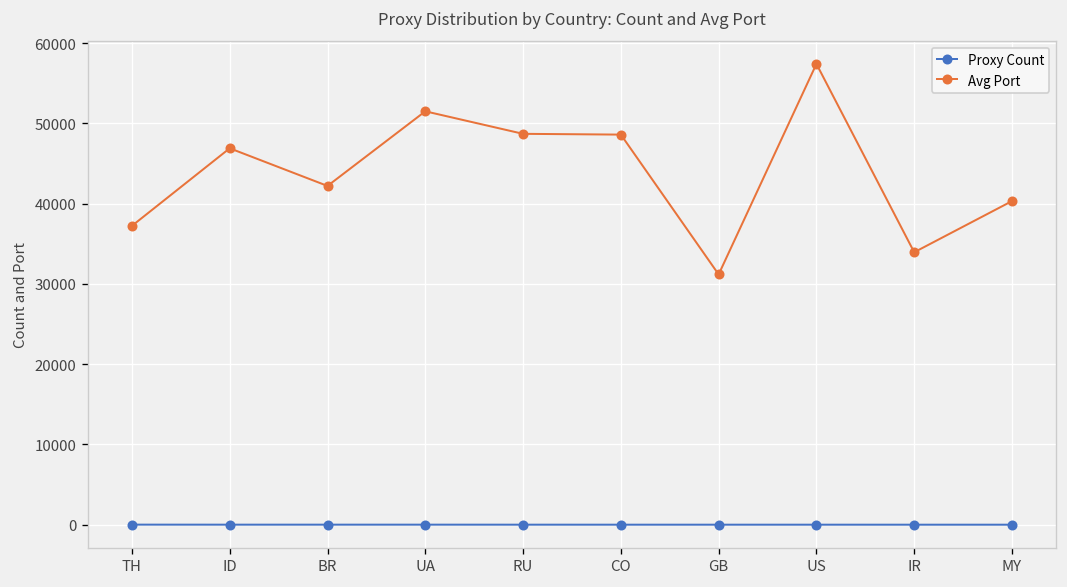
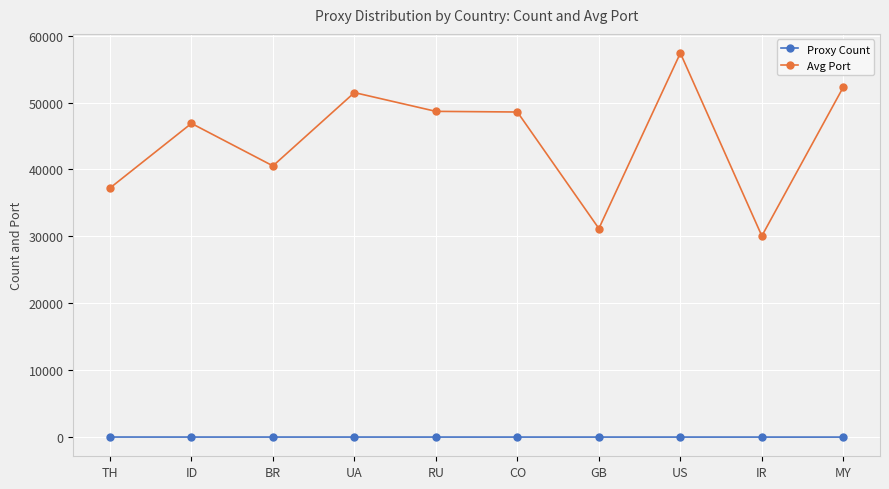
  {
    "Proxy Count": {
      "TH": 0,
      "ID": 0,
      "BR": 0,
      "UA": 0,
      "RU": 0,
      "CO": 0,
      "GB": 0,
      "US": 0,
      "IR": 0,
      "MY": 0
    },
    "Avg Port": {
      "TH": 37000,
      "ID": 47000,
-     "BR": 42000,
+     "BR": 41000,
      "UA": 51000,
      "RU": 49000,
      "CO": 49000,
      "GB": 31000,
      "US": 57000,
-     "IR": 34000,
-     "MY": 40000
+     "IR": 30000,
+     "MY": 52000
    }
  }
